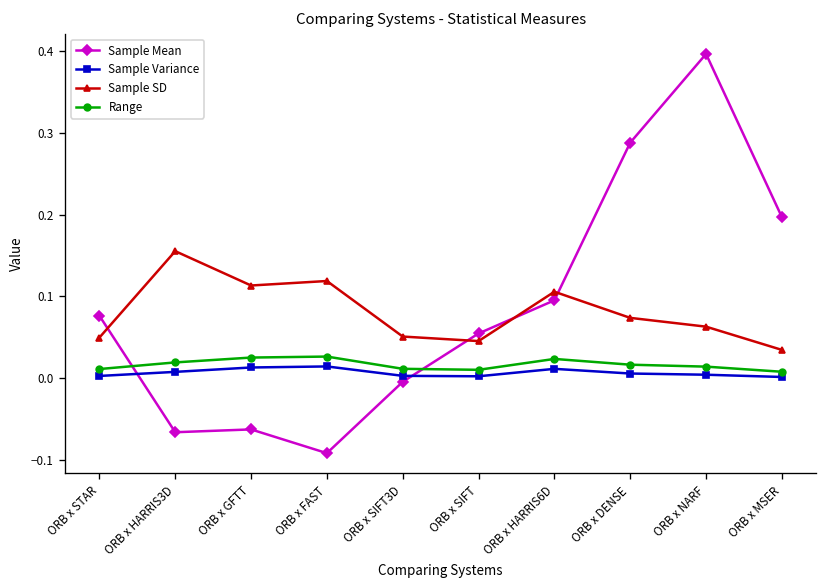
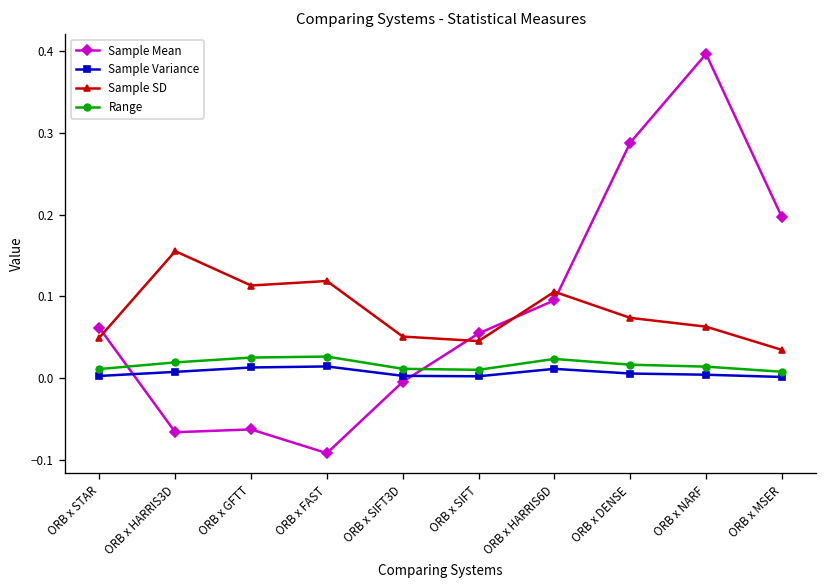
  {
    "Sample Mean": {
-     "ORB x STAR": 0.08,
+     "ORB x STAR": 0.06,
      "ORB x HARRIS3D": -0.07,
      "ORB x GFTT": -0.06,
      "ORB x FAST": -0.09,
      "ORB x SIFT3D": 0.00,
      "ORB x SIFT": 0.05,
      "ORB x HARRIS6D": 0.09,
      "ORB x DENSE": 0.29,
      "ORB x NARF": 0.40,
      "ORB x MSER": 0.20
    },
    "Sample Variance": {
      "ORB x STAR": 0.00,
      "ORB x HARRIS3D": 0.01,
      "ORB x GFTT": 0.01,
      "ORB x FAST": 0.01,
      "ORB x SIFT3D": 0.00,
      "ORB x SIFT": 0.00,
      "ORB x HARRIS6D": 0.01,
      "ORB x DENSE": 0.01,
      "ORB x NARF": 0.00,
      "ORB x MSER": 0.00
    },
    "Sample SD": {
      "ORB x STAR": 0.05,
      "ORB x HARRIS3D": 0.16,
      "ORB x GFTT": 0.11,
      "ORB x FAST": 0.12,
      "ORB x SIFT3D": 0.05,
      "ORB x SIFT": 0.05,
      "ORB x HARRIS6D": 0.11,
      "ORB x DENSE": 0.07,
      "ORB x NARF": 0.06,
      "ORB x MSER": 0.03
    },
    "Range": {
      "ORB x STAR": 0.01,
      "ORB x HARRIS3D": 0.02,
      "ORB x GFTT": 0.02,
      "ORB x FAST": 0.03,
      "ORB x SIFT3D": 0.01,
      "ORB x SIFT": 0.01,
      "ORB x HARRIS6D": 0.02,
      "ORB x DENSE": 0.02,
      "ORB x NARF": 0.01,
      "ORB x MSER": 0.01
    }
  }
